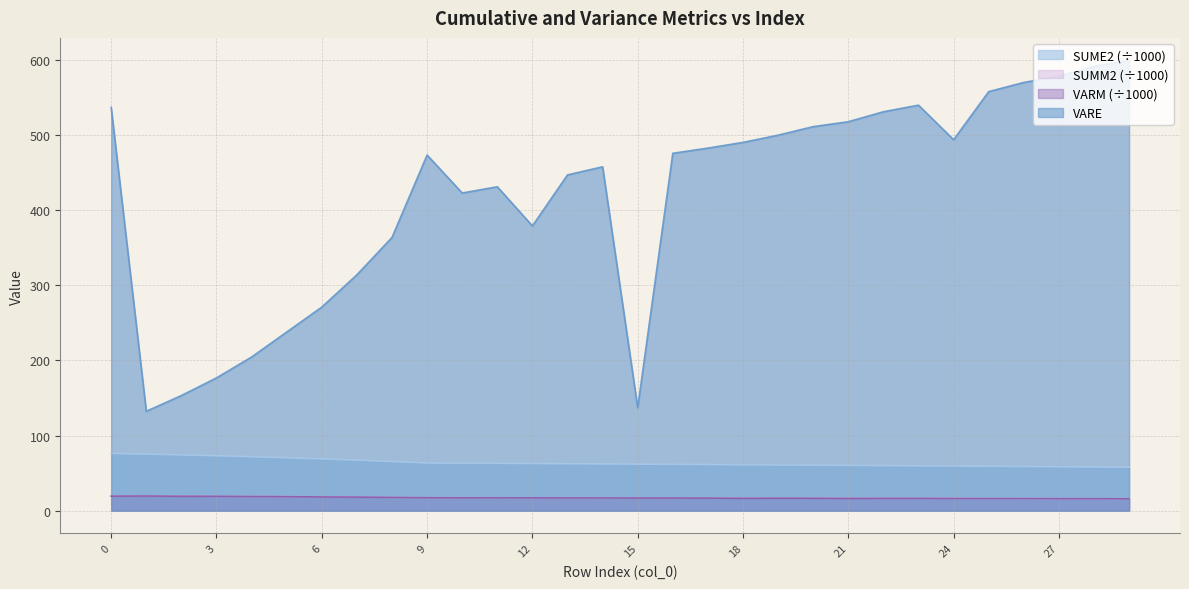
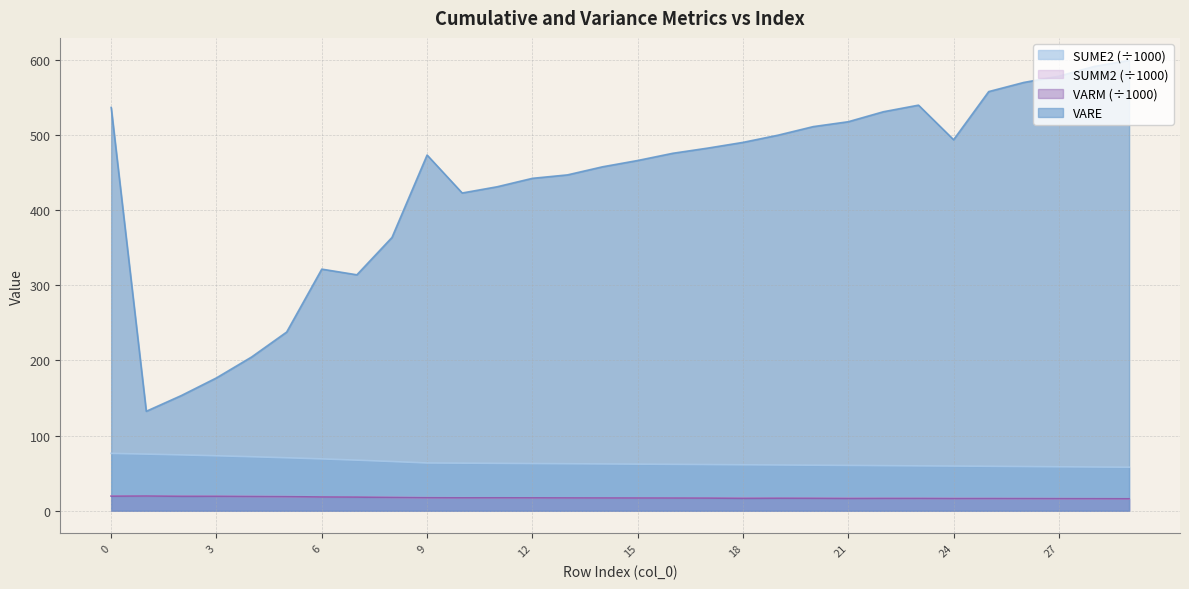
  {
    "VARE": {
      "0": 540,
      "3": 180,
-     "6": 270,
+     "6": 320,
      "9": 470,
-     "12": 380,
-     "15": 140,
+     "12": 440,
+     "15": 470,
      "18": 490,
      "21": 520,
      "24": 490
    }
  }
